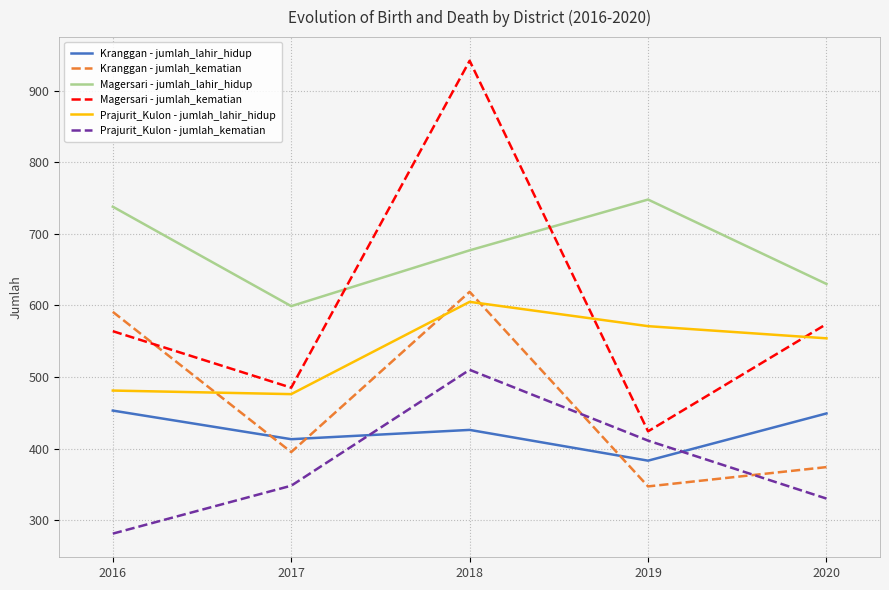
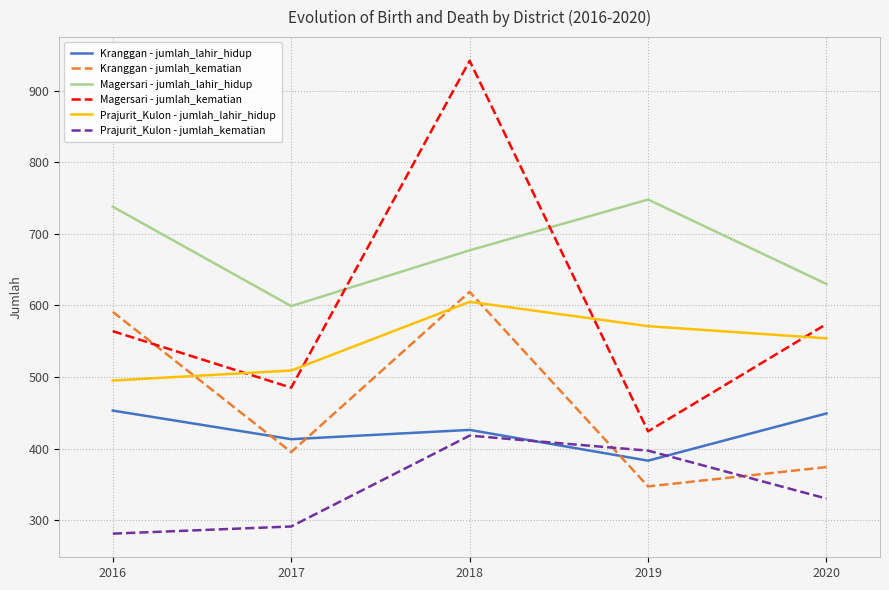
  {
    "Kranggan - jumlah_lahir_hidup": {
      "2016": 450,
      "2017": 410,
      "2018": 430,
      "2019": 380,
      "2020": 450
    },
    "Kranggan - jumlah_kematian": {
      "2016": 590,
      "2017": 400,
      "2018": 620,
      "2019": 350,
      "2020": 370
    },
    "Magersari - jumlah_lahir_hidup": {
      "2016": 740,
      "2017": 600,
      "2018": 680,
      "2019": 750,
      "2020": 630
    },
    "Magersari - jumlah_kematian": {
      "2016": 560,
      "2017": 490,
      "2018": 940,
      "2019": 420,
      "2020": 570
    },
    "Prajurit_Kulon - jumlah_lahir_hidup": {
-     "2016": 480,
-     "2017": 480,
+     "2016": 500,
+     "2017": 510,
      "2018": 610,
      "2019": 570,
      "2020": 550
    },
    "Prajurit_Kulon - jumlah_kematian": {
      "2016": 280,
-     "2017": 350,
-     "2018": 510,
-     "2019": 410,
+     "2017": 290,
+     "2018": 420,
+     "2019": 400,
      "2020": 330
    }
  }
